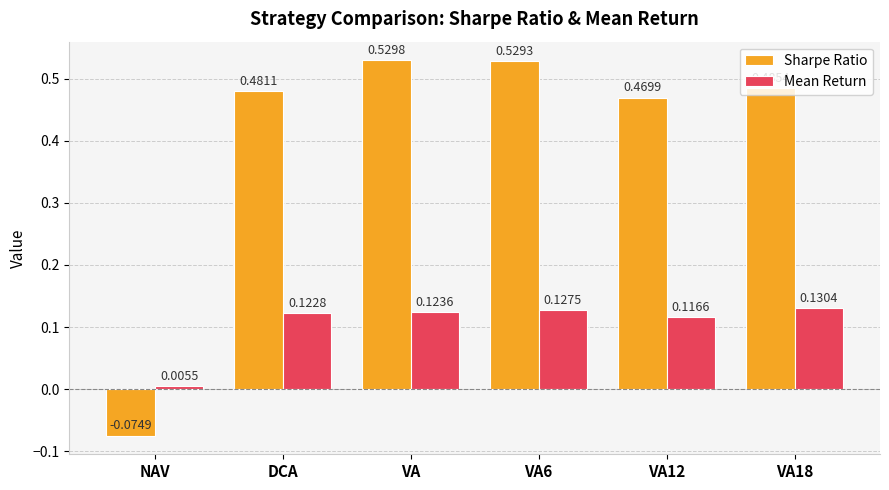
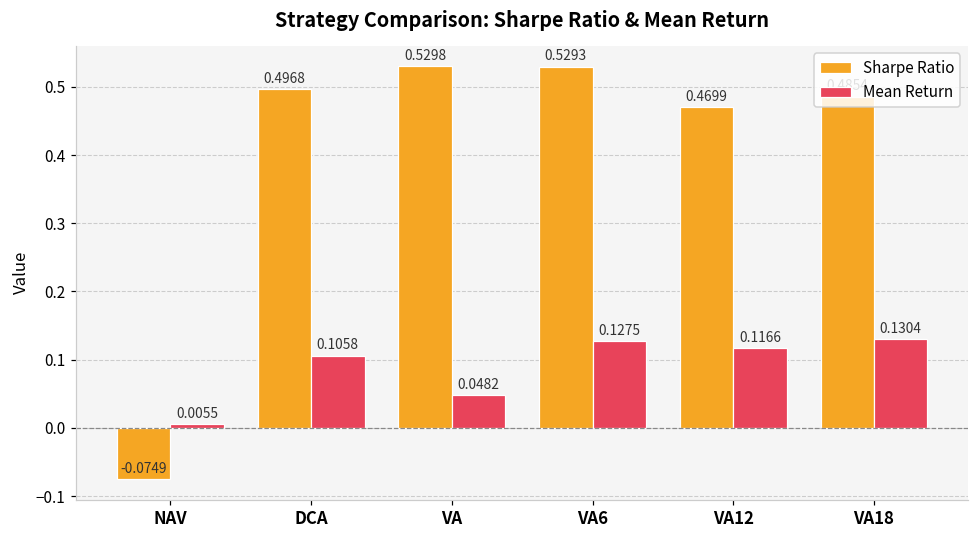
  {
    "Sharpe Ratio": {
      "NAV": -0.0749,
-     "DCA": 0.4811,
+     "DCA": 0.4968,
      "VA": 0.5298,
      "VA6": 0.5293,
      "VA12": 0.4699
    },
    "Mean Return": {
      "NAV": 0.0055,
-     "DCA": 0.1228,
-     "VA": 0.1236,
+     "DCA": 0.1058,
+     "VA": 0.0482,
      "VA6": 0.1275,
      "VA12": 0.1166,
      "VA18": 0.1304
    }
  }
